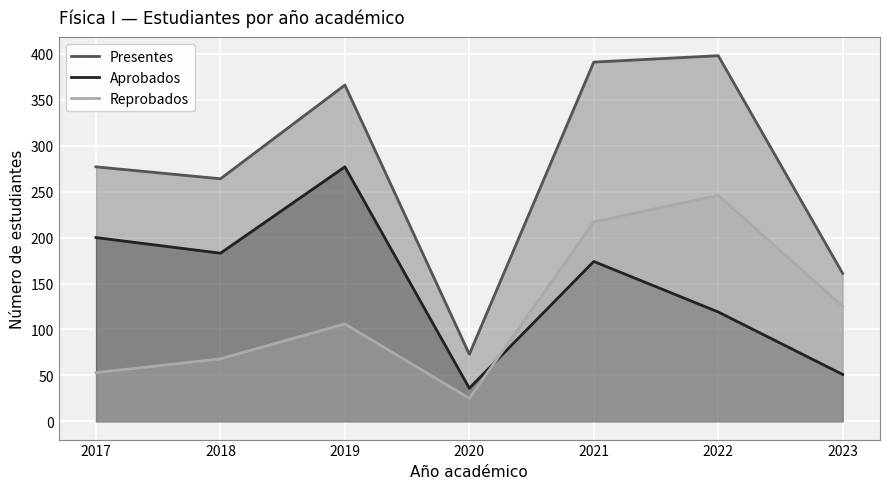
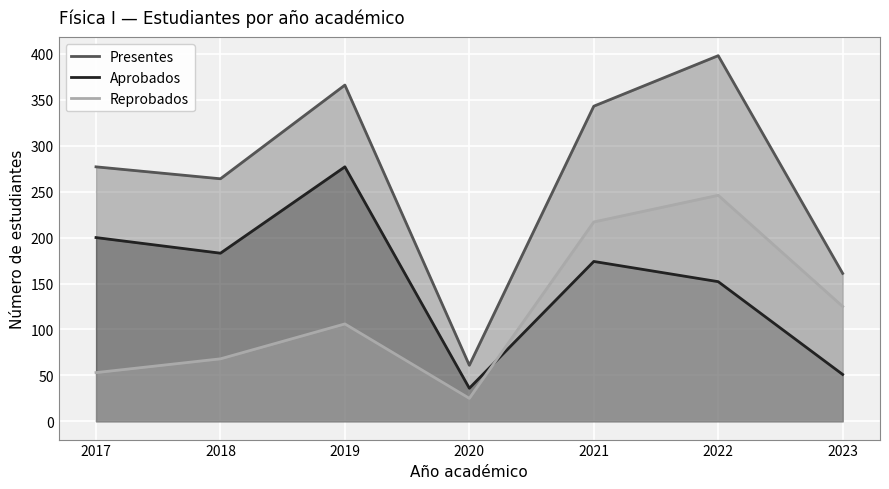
  {
    "Presentes": {
      "2017": 280,
      "2018": 260,
      "2019": 370,
-     "2020": 70,
-     "2021": 390,
+     "2020": 60,
+     "2021": 340,
      "2022": 400,
      "2023": 160
    },
    "Aprobados": {
      "2017": 200,
      "2018": 180,
      "2019": 280,
      "2020": 40,
      "2021": 170,
-     "2022": 120,
+     "2022": 150,
      "2023": 50
    },
    "Reprobados": {
      "2017": 50,
      "2018": 70,
      "2019": 110,
      "2020": 30,
      "2021": 220,
      "2022": 250,
      "2023": 130
    }
  }
